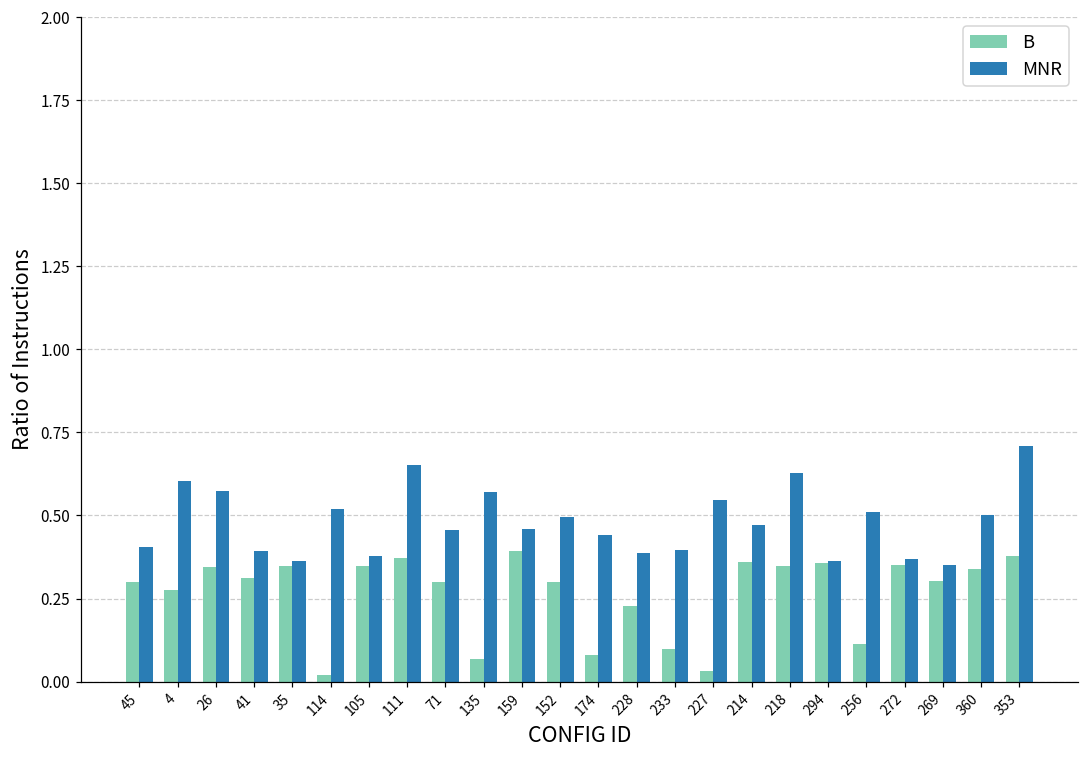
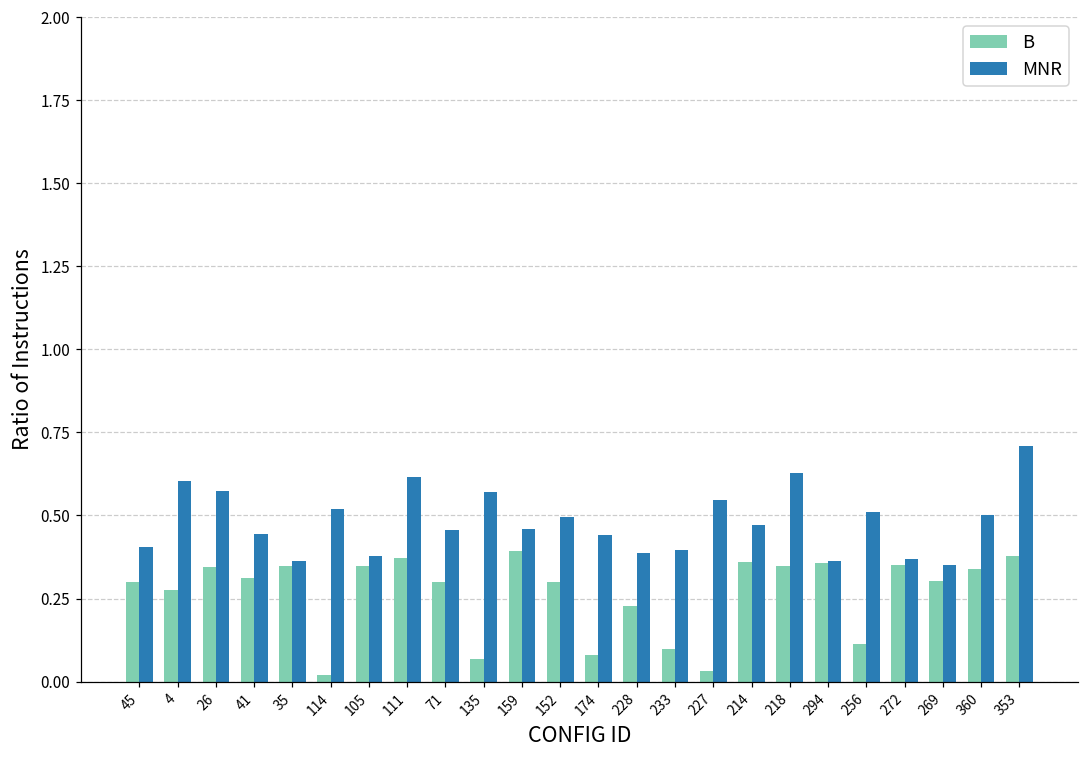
  {
    "B": {
      "45": 0.30,
      "4": 0.28,
      "26": 0.35,
      "41": 0.31,
      "35": 0.35,
      "114": 0.02,
      "105": 0.35,
      "111": 0.37,
      "71": 0.30,
      "135": 0.07,
      "159": 0.39,
      "152": 0.30,
      "174": 0.08,
      "228": 0.23,
      "233": 0.10,
      "227": 0.03,
      "214": 0.36,
      "218": 0.35,
      "294": 0.36,
      "256": 0.11,
      "272": 0.35,
      "269": 0.30,
      "360": 0.34,
      "353": 0.38
    },
    "MNR": {
      "45": 0.41,
      "4": 0.60,
      "26": 0.57,
-     "41": 0.39,
+     "41": 0.44,
      "35": 0.36,
      "114": 0.52,
      "105": 0.38,
-     "111": 0.65,
+     "111": 0.62,
      "71": 0.46,
      "135": 0.57,
      "159": 0.46,
      "152": 0.50,
      "174": 0.44,
      "228": 0.39,
      "233": 0.40,
      "227": 0.55,
      "214": 0.47,
      "218": 0.63,
      "294": 0.36,
      "256": 0.51,
      "272": 0.37,
      "269": 0.35,
      "360": 0.50,
      "353": 0.71
    }
  }
